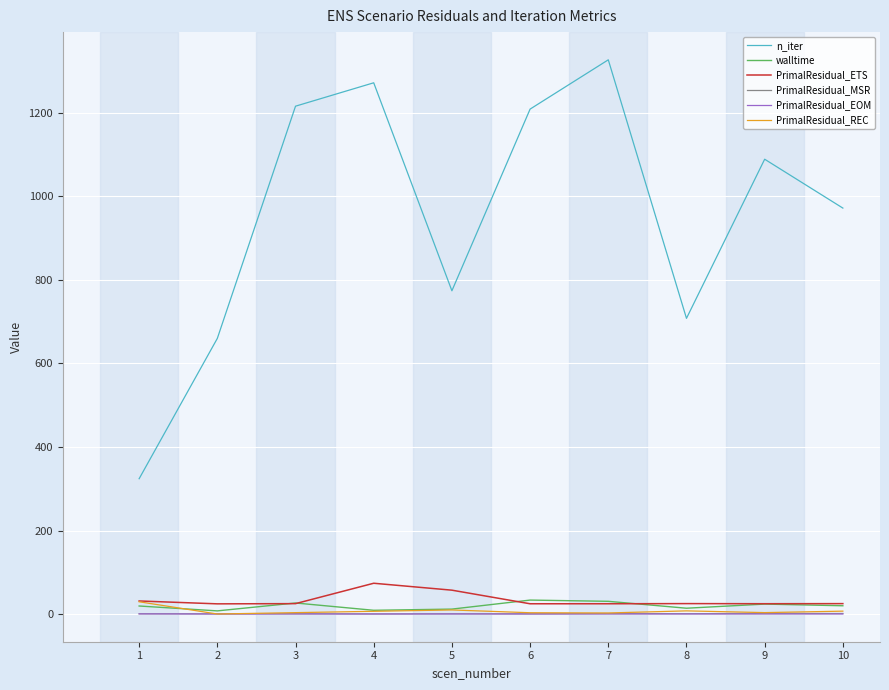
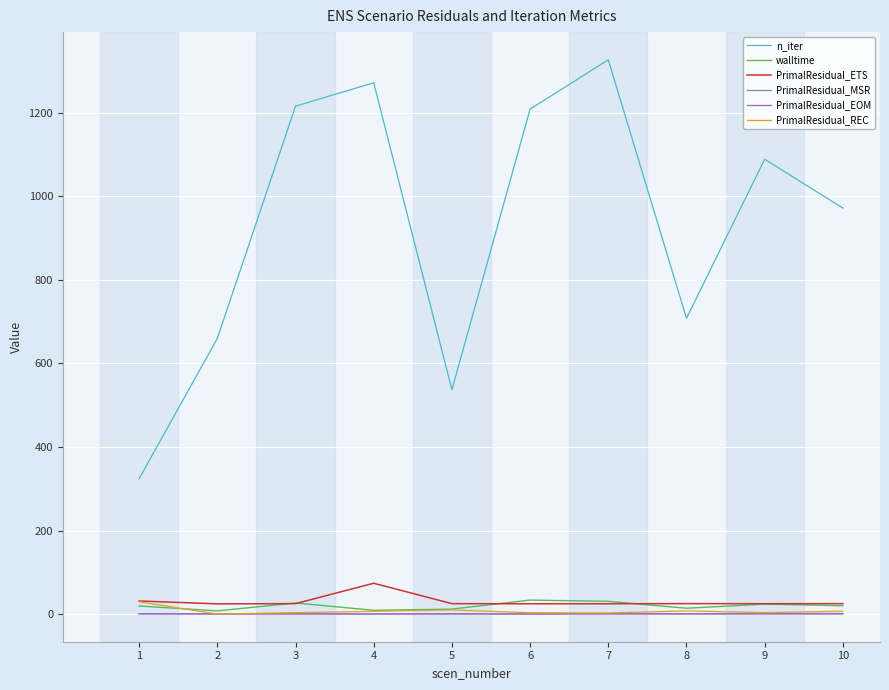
  {
    "n_iter": {
      "1": 320,
      "2": 660,
      "3": 1220,
      "4": 1270,
-     "5": 770,
+     "5": 540,
      "6": 1210,
      "7": 1330,
      "8": 710,
      "9": 1090,
      "10": 970
    },
    "walltime": {
      "1": 20,
      "2": 10,
      "6": 30,
      "8": 10
    },
    "PrimalResidual_ETS": {
      "2": 20,
      "4": 70,
-     "5": 60,
+     "5": 20,
      "6": 20,
      "8": 20
    },
    "PrimalResidual_EOM": {
      "1": 0,
      "4": 0,
      "5": 0,
      "8": 0,
      "10": 0
    },
    "PrimalResidual_REC": {
      "8": 10
    }
  }
